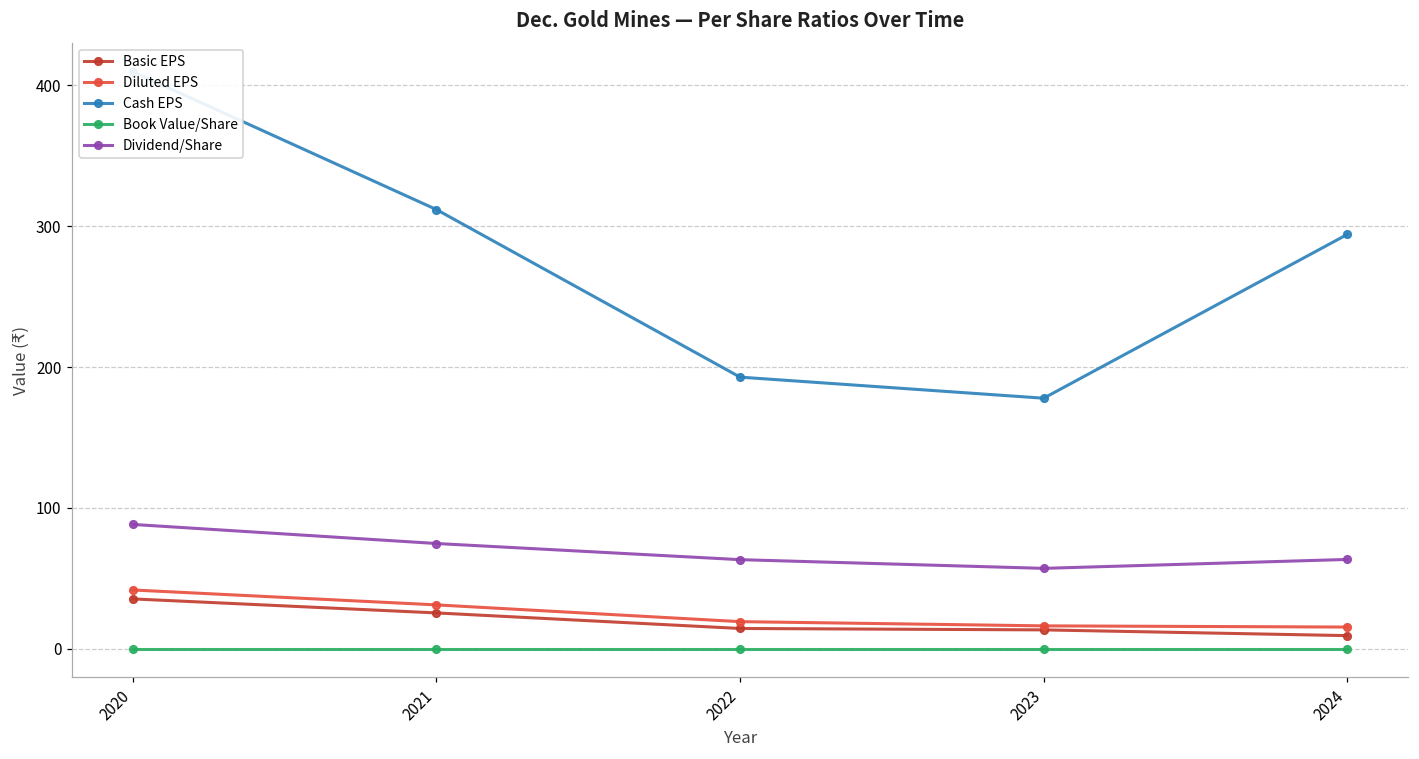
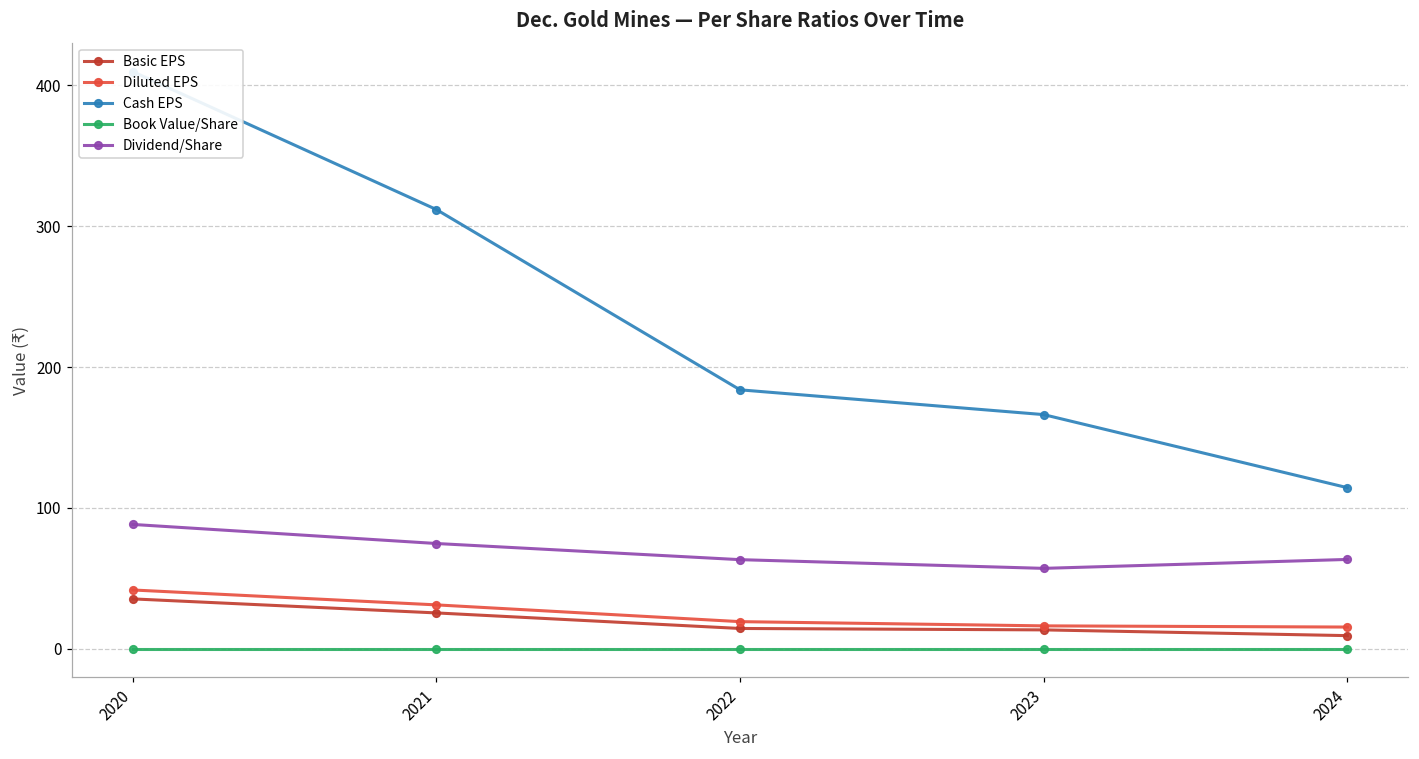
  {
    "Cash EPS": {
      "2021": 312,
-     "2022": 193,
-     "2023": 178,
-     "2024": 294
+     "2022": 184,
+     "2023": 166,
+     "2024": 114
    },
    "Book Value/Share": {
      "2020": 0,
      "2021": 0,
      "2022": 0,
      "2023": 0,
      "2024": 0
    },
    "Dividend/Share": {
      "2020": 88,
      "2021": 75,
      "2022": 63,
      "2023": 57,
      "2024": 63
    }
  }
